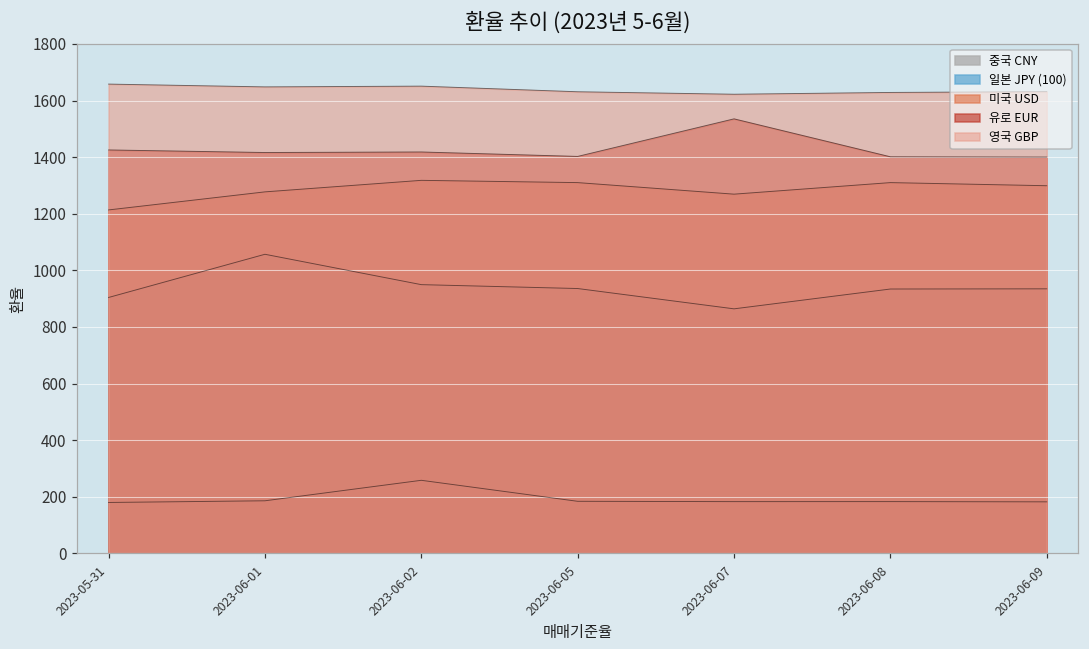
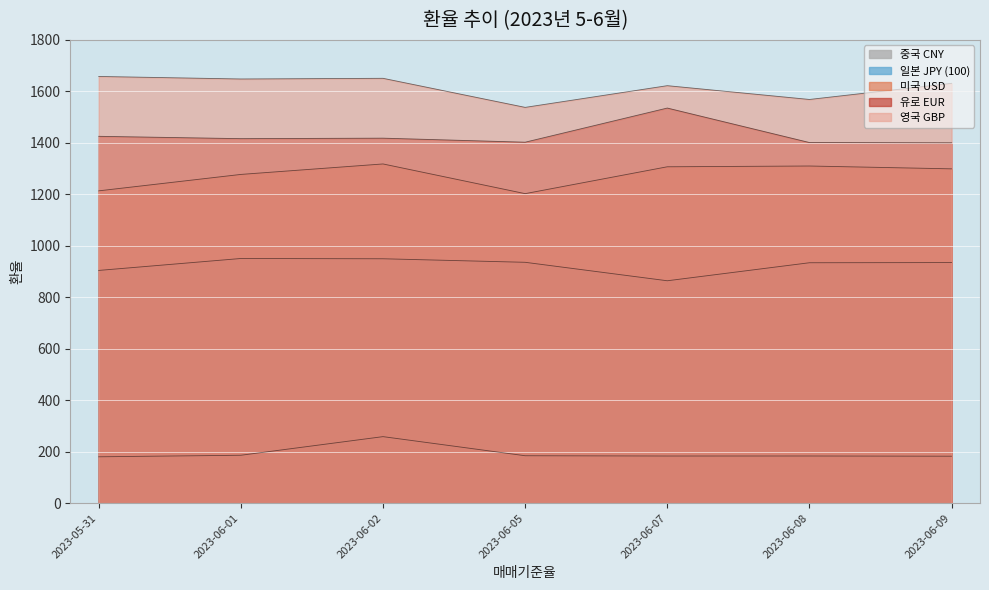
  {
    "중국 CNY": {
      "2023-05-31": 180,
      "2023-06-01": 190,
      "2023-06-02": 260,
      "2023-06-05": 180,
      "2023-06-07": 180,
      "2023-06-08": 180,
      "2023-06-09": 180
    },
    "일본 JPY (100)": {
      "2023-05-31": 900,
-     "2023-06-01": 1060,
+     "2023-06-01": 950,
      "2023-06-02": 950,
      "2023-06-05": 940,
      "2023-06-07": 860,
      "2023-06-08": 930,
      "2023-06-09": 930
    },
    "미국 USD": {
      "2023-05-31": 1210,
      "2023-06-01": 1280,
      "2023-06-02": 1320,
-     "2023-06-05": 1310,
-     "2023-06-07": 1270,
+     "2023-06-05": 1200,
+     "2023-06-07": 1310,
      "2023-06-08": 1310,
      "2023-06-09": 1300
    },
    "유로 EUR": {
      "2023-05-31": 1430,
      "2023-06-01": 1420,
      "2023-06-02": 1420,
      "2023-06-05": 1400,
      "2023-06-07": 1540,
      "2023-06-08": 1400,
      "2023-06-09": 1400
    },
    "영국 GBP": {
      "2023-05-31": 1660,
      "2023-06-01": 1650,
      "2023-06-02": 1650,
-     "2023-06-05": 1630,
+     "2023-06-05": 1540,
      "2023-06-07": 1620,
-     "2023-06-08": 1630
+     "2023-06-08": 1570
    }
  }
